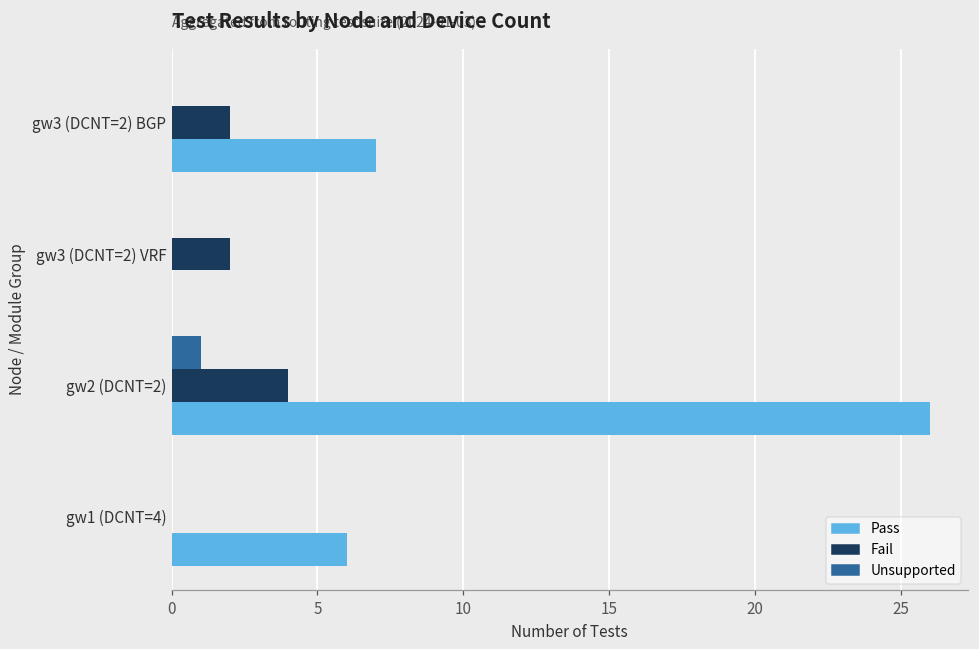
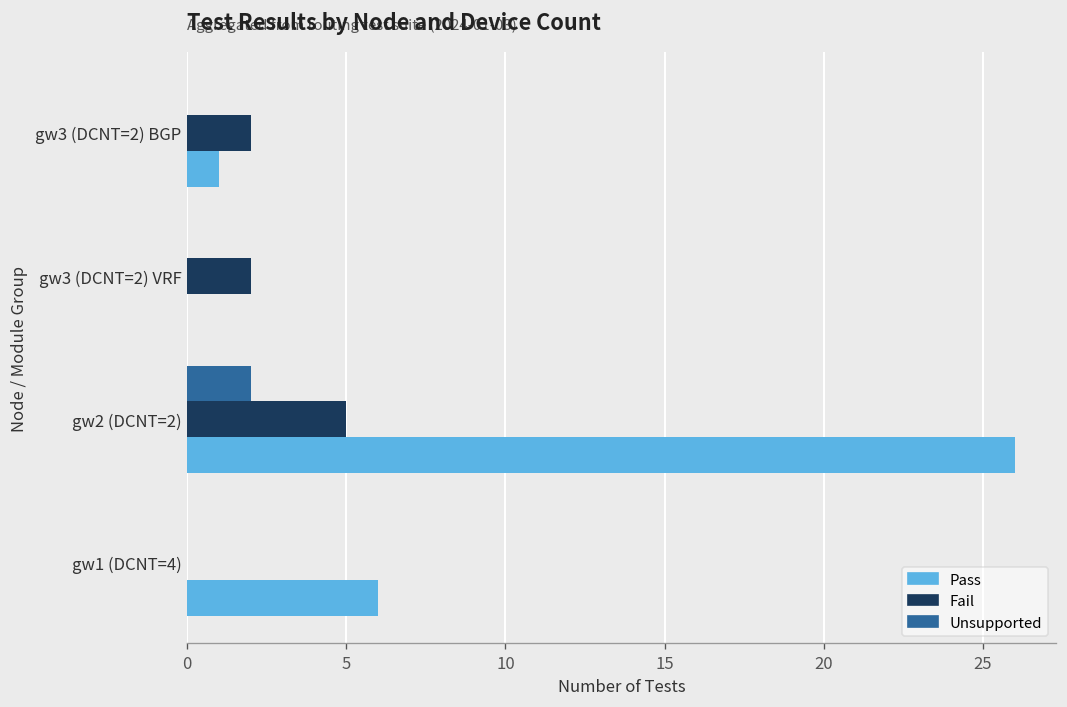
  {
    "Pass": {
-     "gw3 (DCNT=2) BGP": 7,
+     "gw3 (DCNT=2) BGP": 1,
      "gw3 (DCNT=2) VRF": 0,
      "gw2 (DCNT=2)": 26,
      "gw1 (DCNT=4)": 6
    },
    "Fail": {
      "gw3 (DCNT=2) BGP": 2,
      "gw3 (DCNT=2) VRF": 2,
-     "gw2 (DCNT=2)": 4,
+     "gw2 (DCNT=2)": 5,
      "gw1 (DCNT=4)": 0
    },
    "Unsupported": {
      "gw3 (DCNT=2) BGP": 0,
      "gw3 (DCNT=2) VRF": 0,
-     "gw2 (DCNT=2)": 1,
+     "gw2 (DCNT=2)": 2,
      "gw1 (DCNT=4)": 0
    }
  }
